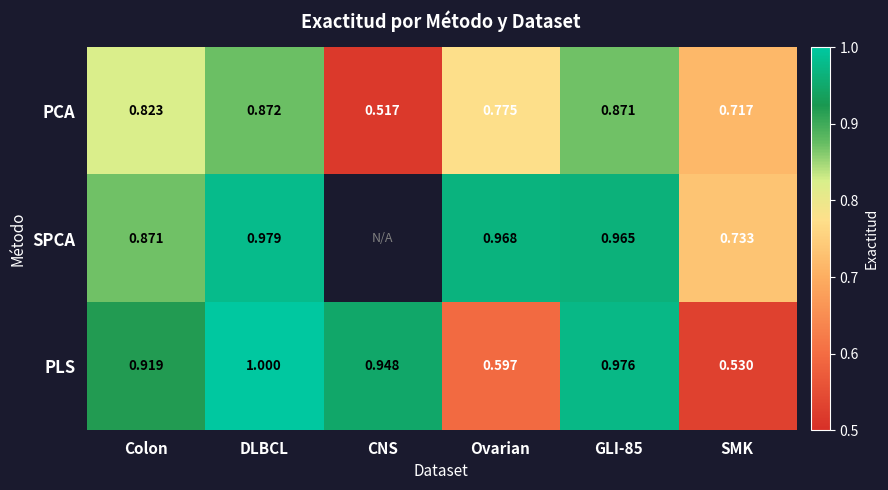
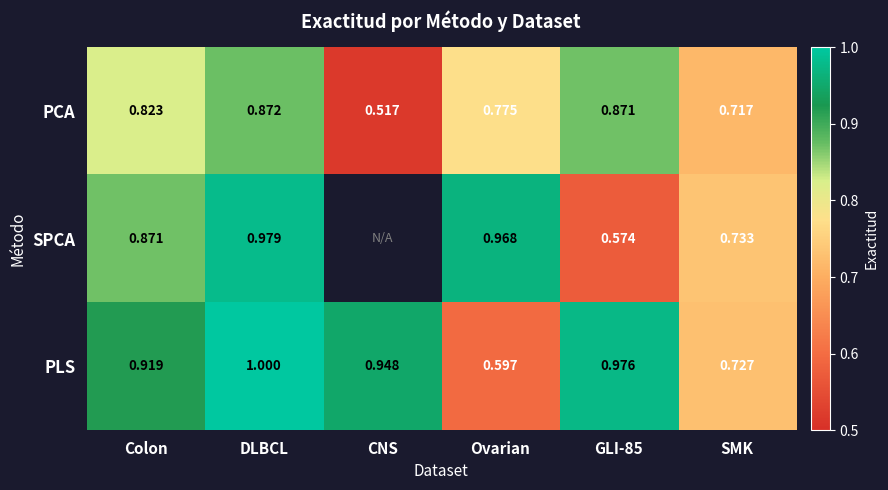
  {
    "PCA": {
      "Colon": 0.823,
      "DLBCL": 0.872,
      "CNS": 0.517,
      "Ovarian": 0.775,
      "GLI-85": 0.871,
      "SMK": 0.717
    },
    "SPCA": {
      "Colon": 0.871,
      "DLBCL": 0.979,
      "Ovarian": 0.968,
-     "GLI-85": 0.965,
+     "GLI-85": 0.574,
      "SMK": 0.733
    },
    "PLS": {
      "Colon": 0.919,
      "DLBCL": 1.000,
      "CNS": 0.948,
      "Ovarian": 0.597,
      "GLI-85": 0.976,
-     "SMK": 0.530
+     "SMK": 0.727
    }
  }
